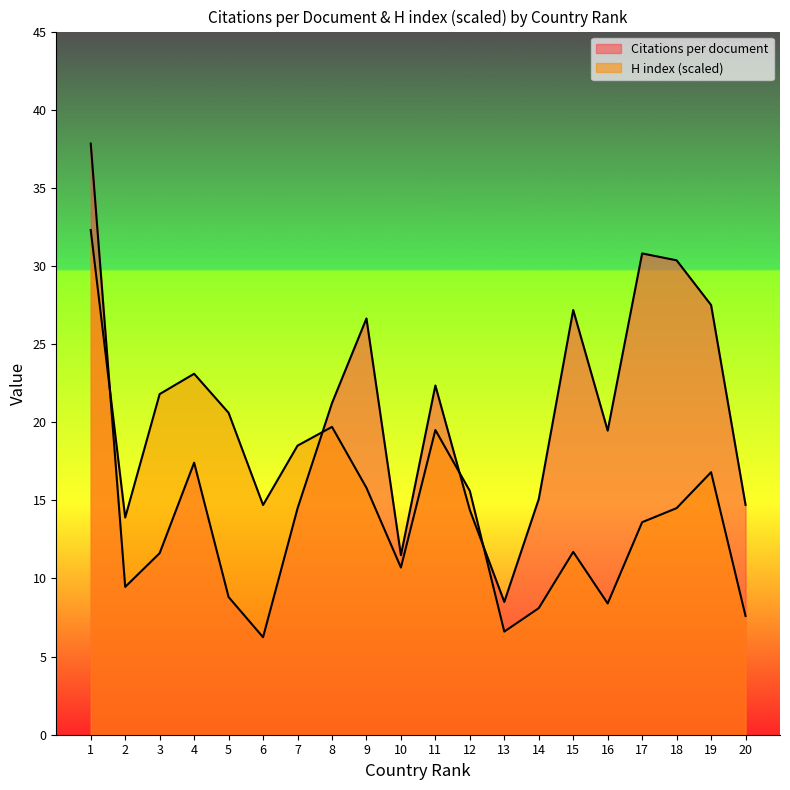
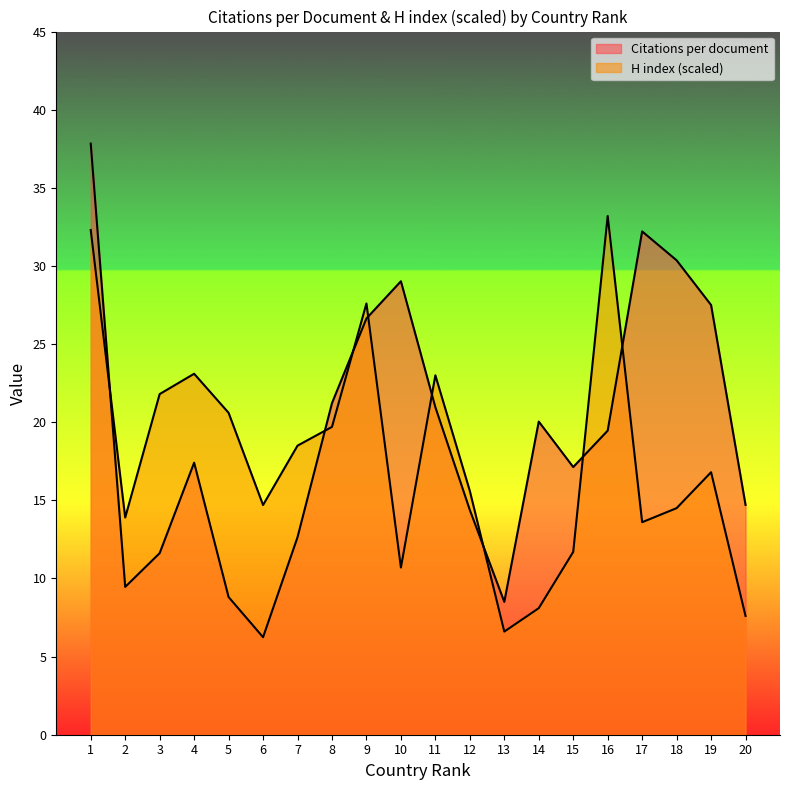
  {
    "Citations per document": {
      "1": 37.8,
      "2": 9.5,
      "3": 11.6,
      "4": 17.4,
      "5": 8.8,
      "6": 6.2,
-     "7": 14.5,
+     "7": 12.6,
      "8": 21.2,
      "9": 26.6,
-     "10": 11.5,
-     "11": 22.4,
+     "10": 29.0,
+     "11": 21.0,
      "12": 14.4,
      "13": 8.5,
-     "14": 15.1,
-     "15": 27.2,
+     "14": 20.0,
+     "15": 17.1,
      "16": 19.5,
-     "17": 30.8,
+     "17": 32.2,
      "18": 30.4,
      "19": 27.5,
      "20": 14.7
    },
    "H index (scaled)": {
      "1": 32.3,
      "2": 13.9,
      "3": 21.8,
      "4": 23.1,
      "5": 20.6,
      "6": 14.7,
      "7": 18.5,
      "8": 19.7,
-     "9": 15.8,
+     "9": 27.6,
      "10": 10.7,
-     "11": 19.5,
+     "11": 23.0,
      "12": 15.6,
      "13": 6.6,
      "14": 8.1,
      "15": 11.7,
-     "16": 8.4,
+     "16": 33.2,
      "17": 13.6,
      "18": 14.5,
      "19": 16.8,
      "20": 7.6
    }
  }
